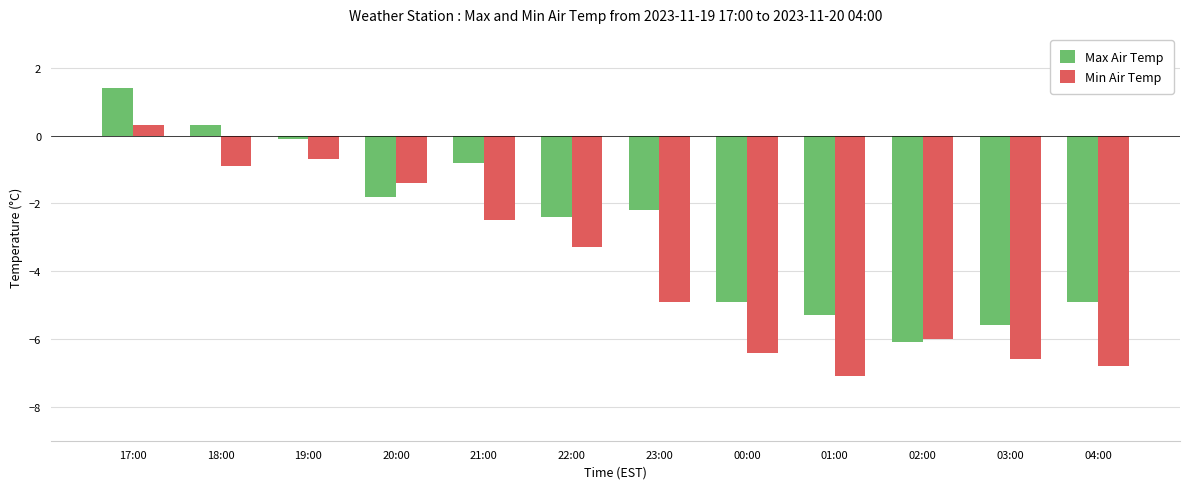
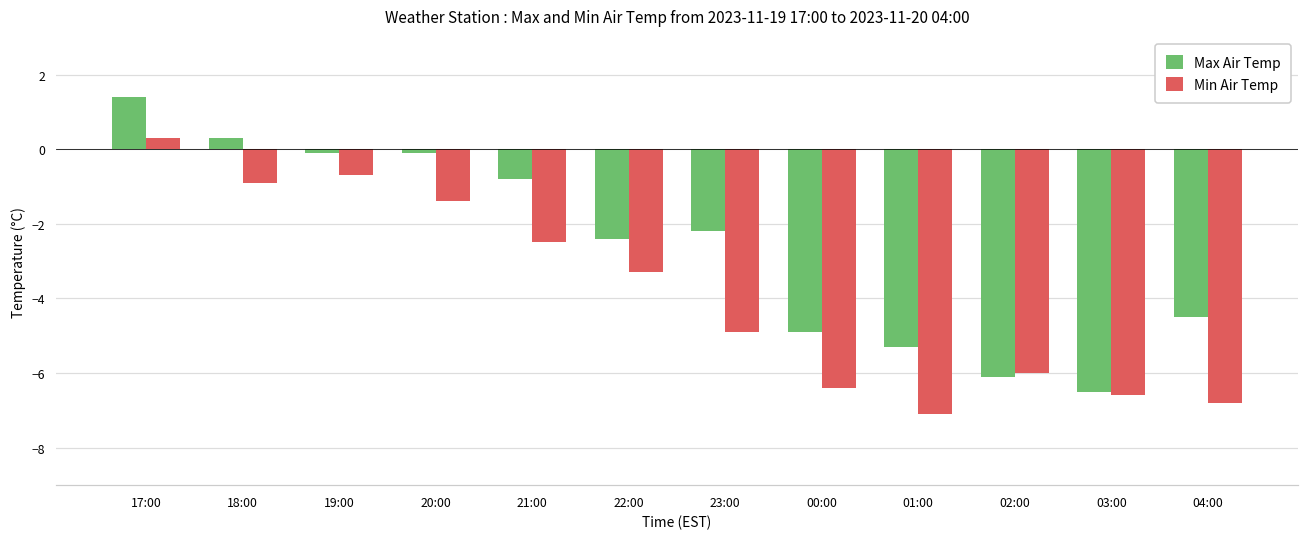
  {
    "Max Air Temp": {
      "17:00": 1.4,
      "18:00": 0.3,
      "19:00": -0.1,
-     "20:00": -1.8,
+     "20:00": -0.1,
      "21:00": -0.8,
      "22:00": -2.4,
      "23:00": -2.2,
      "00:00": -4.9,
      "01:00": -5.3,
      "02:00": -6.1,
-     "03:00": -5.6,
-     "04:00": -4.9
+     "03:00": -6.5,
+     "04:00": -4.5
    },
    "Min Air Temp": {
      "17:00": 0.3,
      "18:00": -0.9,
      "19:00": -0.7,
      "20:00": -1.4,
      "21:00": -2.5,
      "22:00": -3.3,
      "23:00": -4.9,
      "00:00": -6.4,
      "01:00": -7.1,
      "02:00": -6.0,
      "03:00": -6.6,
      "04:00": -6.8
    }
  }
